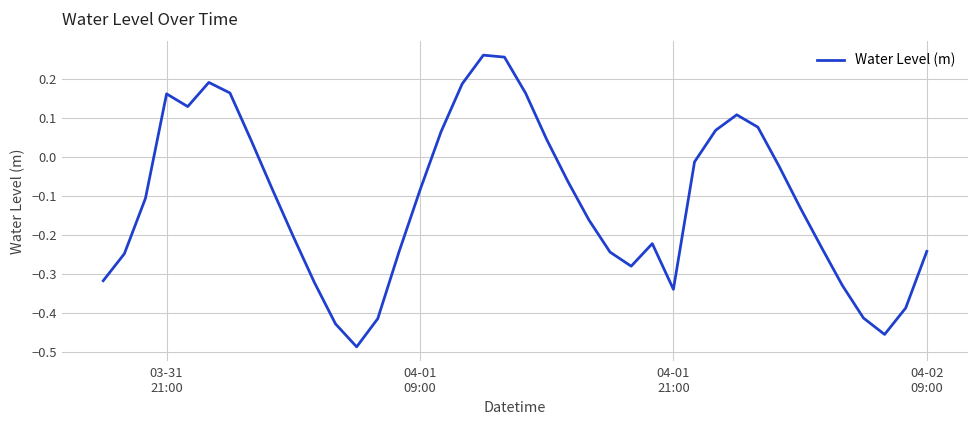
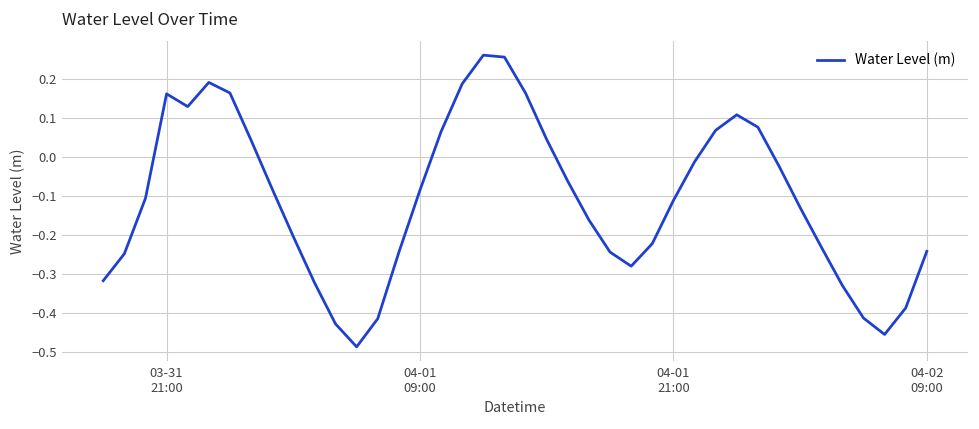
  {
    "03-31 21:00": 0.16,
    "04-01 09:00": -0.08,
-   "04-01 21:00": -0.34,
+   "04-01 21:00": -0.11,
    "04-02 09:00": -0.24
  }
